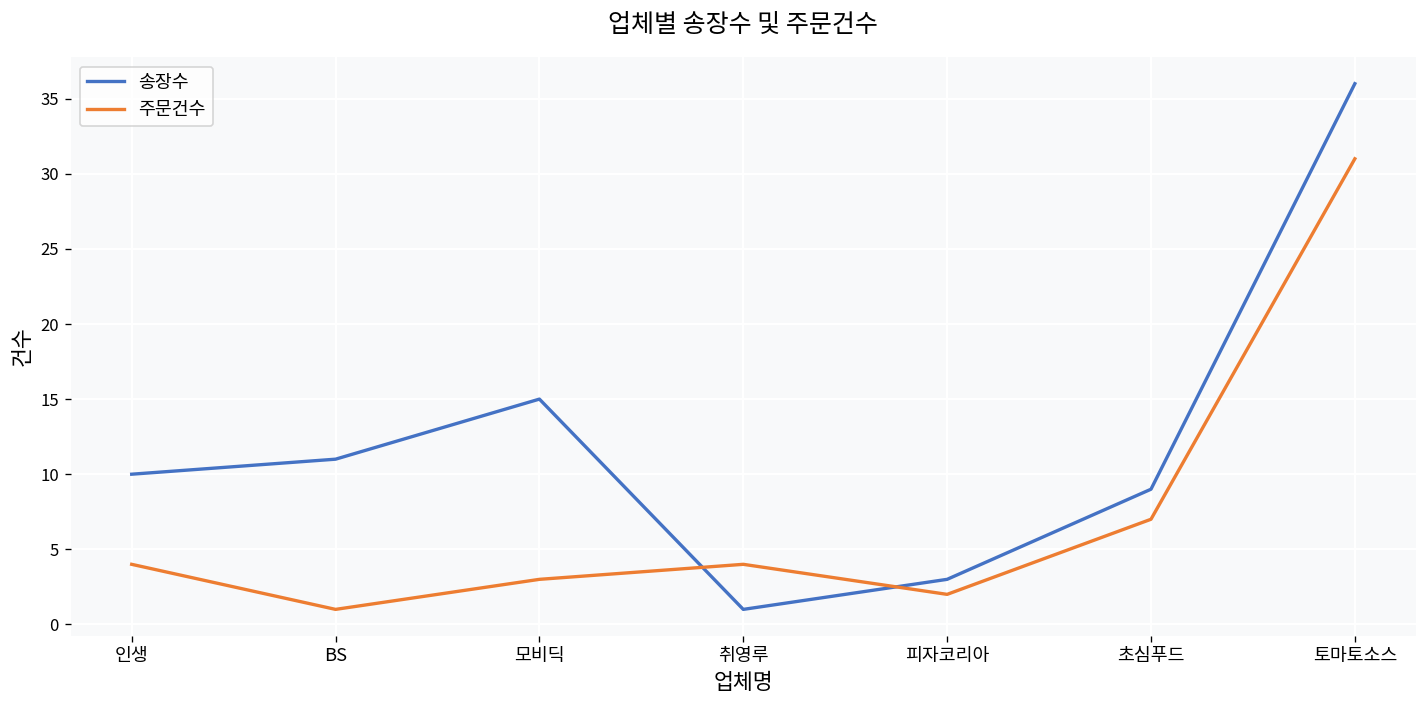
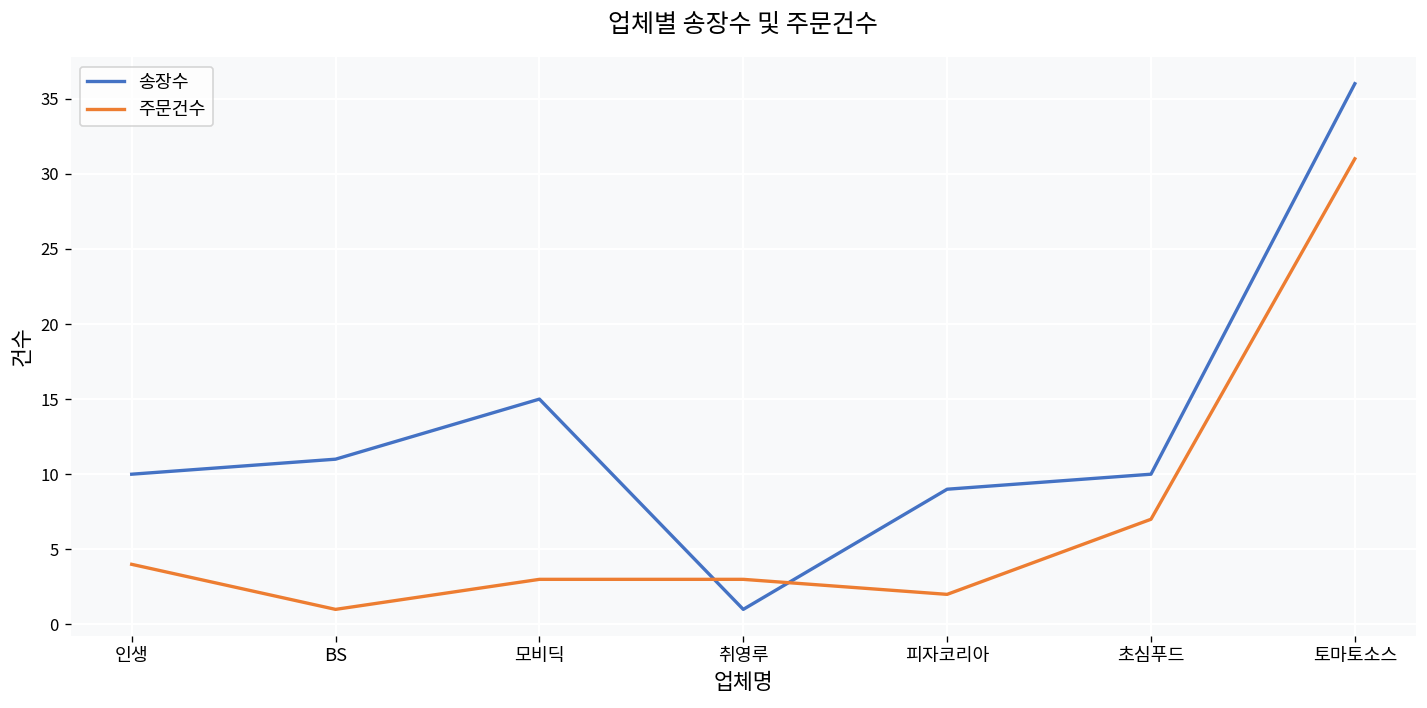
  {
    "송장수": {
      "인생": 10,
      "BS": 11,
      "모비딕": 15,
      "취영루": 1,
-     "피자코리아": 3,
-     "초심푸드": 9,
+     "피자코리아": 9,
+     "초심푸드": 10,
      "토마토소스": 36
    },
    "주문건수": {
      "인생": 4,
      "BS": 1,
      "모비딕": 3,
-     "취영루": 4,
+     "취영루": 3,
      "피자코리아": 2,
      "초심푸드": 7,
      "토마토소스": 31
    }
  }
